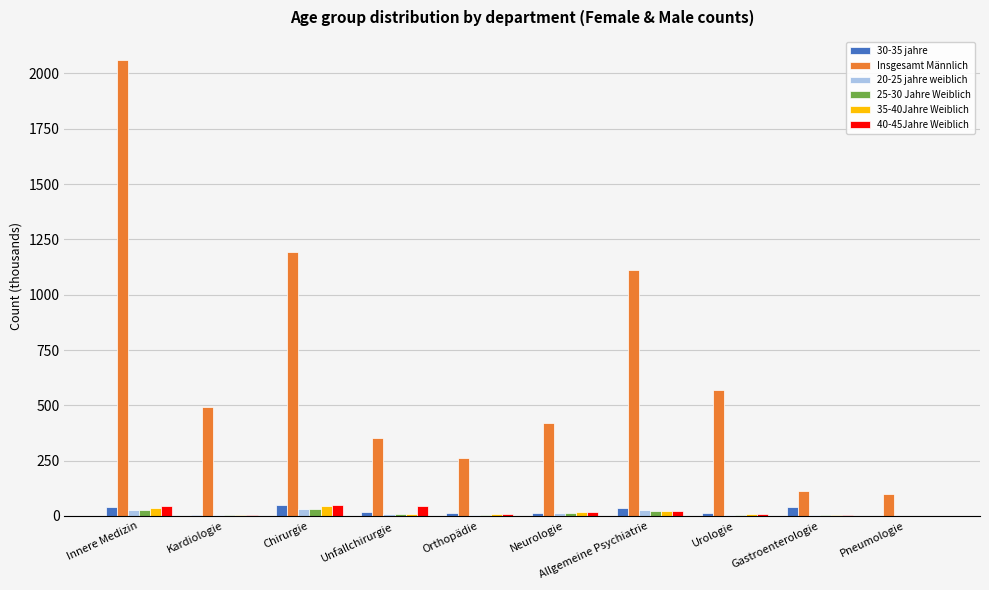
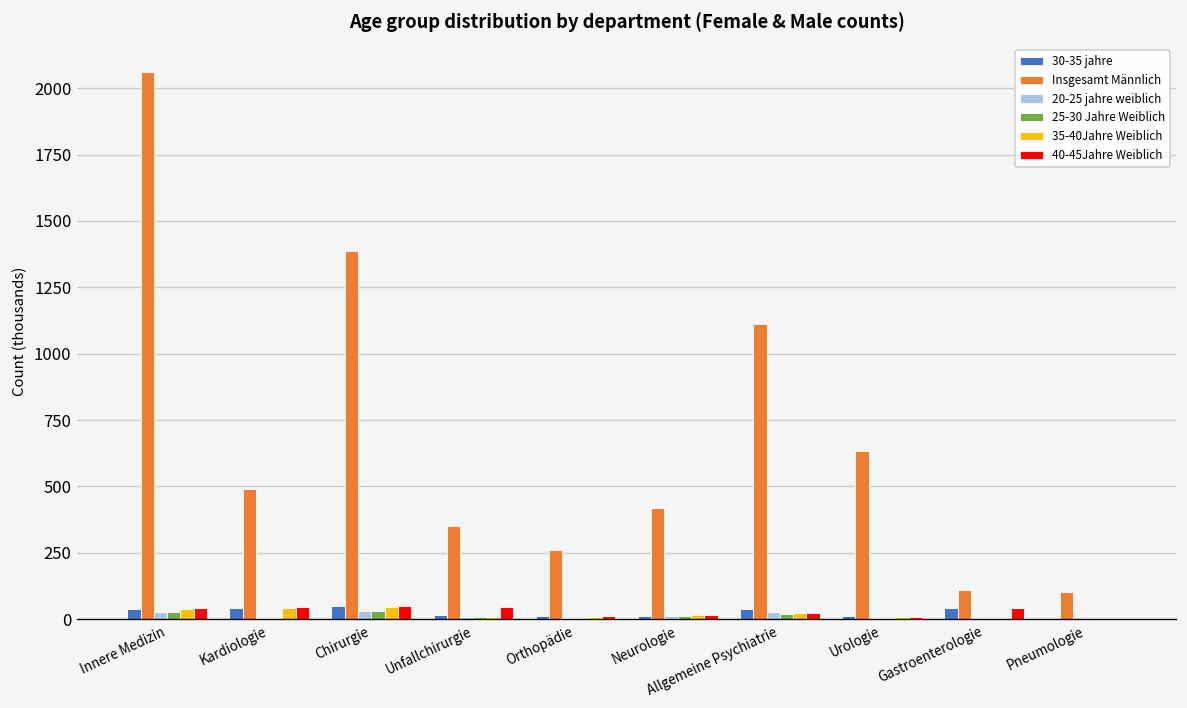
  {
    "30-35 jahre": {
      "Innere Medizin": 40,
-     "Kardiologie": 10,
+     "Kardiologie": 40,
      "Chirurgie": 50,
      "Unfallchirurgie": 20,
      "Orthopädie": 10,
      "Neurologie": 10,
      "Allgemeine Psychiatrie": 40,
      "Urologie": 10,
      "Gastroenterologie": 40
    },
    "Insgesamt Männlich": {
      "Innere Medizin": 2060,
      "Kardiologie": 490,
-     "Chirurgie": 1190,
+     "Chirurgie": 1380,
      "Unfallchirurgie": 350,
      "Orthopädie": 260,
      "Neurologie": 420,
      "Allgemeine Psychiatrie": 1110,
-     "Urologie": 570,
+     "Urologie": 630,
      "Gastroenterologie": 110,
      "Pneumologie": 100
    },
    "20-25 jahre weiblich": {
      "Innere Medizin": 30,
      "Chirurgie": 30,
      "Neurologie": 10,
      "Allgemeine Psychiatrie": 30
    },
    "25-30 Jahre Weiblich": {
      "Innere Medizin": 30,
      "Chirurgie": 30,
      "Neurologie": 10,
      "Allgemeine Psychiatrie": 20
    },
    "35-40Jahre Weiblich": {
      "Innere Medizin": 40,
-     "Kardiologie": 0,
+     "Kardiologie": 40,
      "Chirurgie": 40,
      "Neurologie": 20,
      "Allgemeine Psychiatrie": 20
    },
    "40-45Jahre Weiblich": {
      "Innere Medizin": 40,
-     "Kardiologie": 10,
+     "Kardiologie": 40,
      "Chirurgie": 50,
      "Unfallchirurgie": 50,
      "Neurologie": 20,
      "Allgemeine Psychiatrie": 20,
-     "Gastroenterologie": 10
+     "Gastroenterologie": 40
    }
  }
